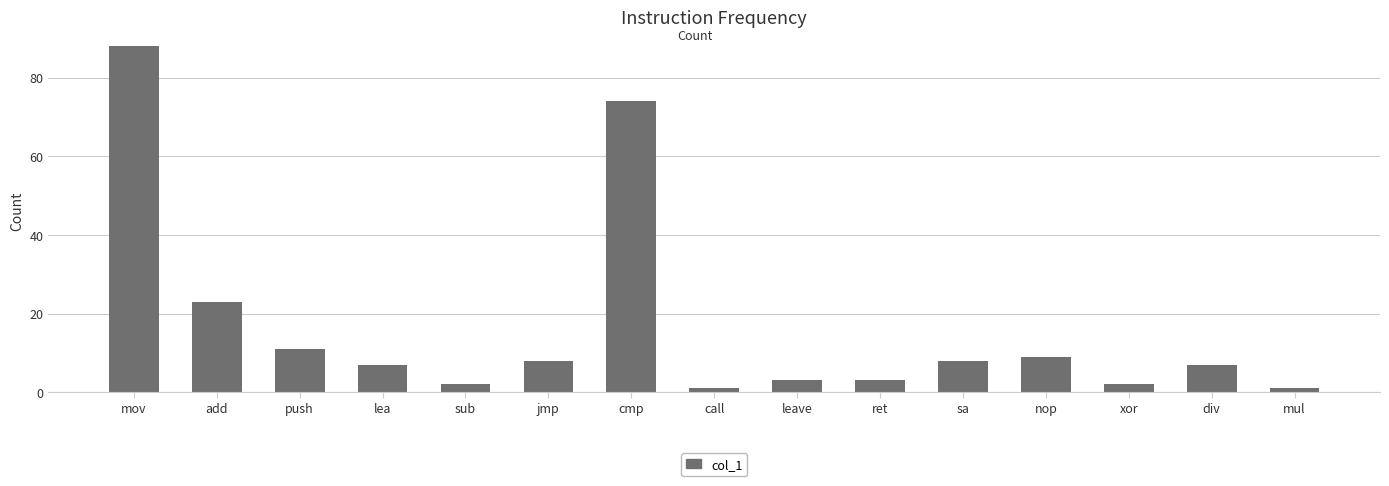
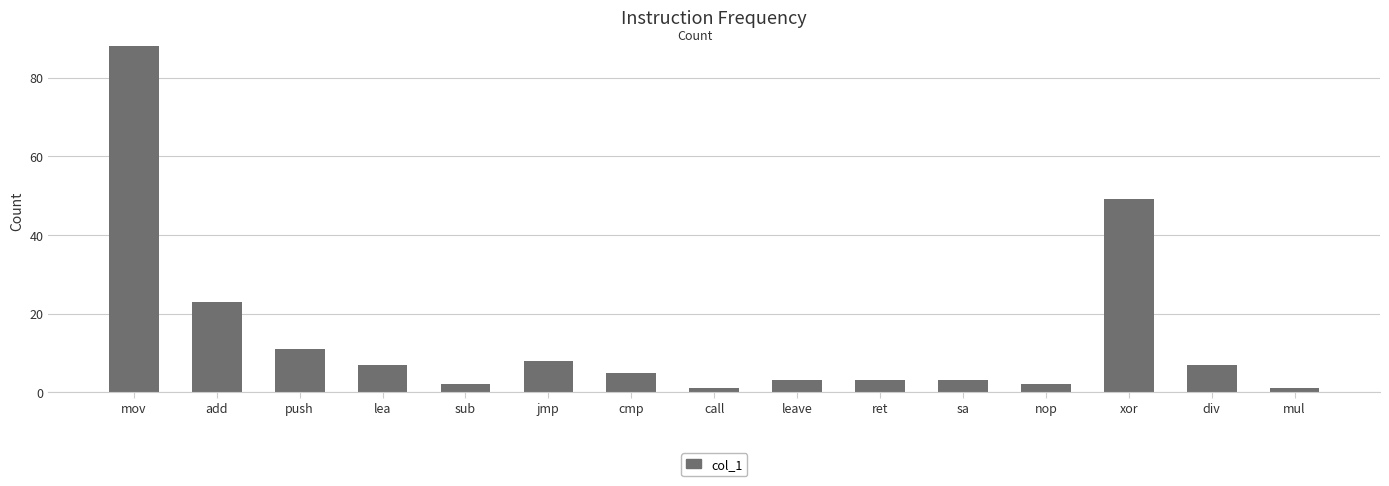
  {
    "mov": 88,
    "add": 23,
    "push": 11,
    "lea": 7,
    "sub": 2,
    "jmp": 8,
-   "cmp": 74,
+   "cmp": 5,
    "call": 1,
    "leave": 3,
    "ret": 3,
-   "sa": 8,
-   "nop": 9,
-   "xor": 2,
+   "sa": 3,
+   "nop": 2,
+   "xor": 49,
    "div": 7,
    "mul": 1
  }
